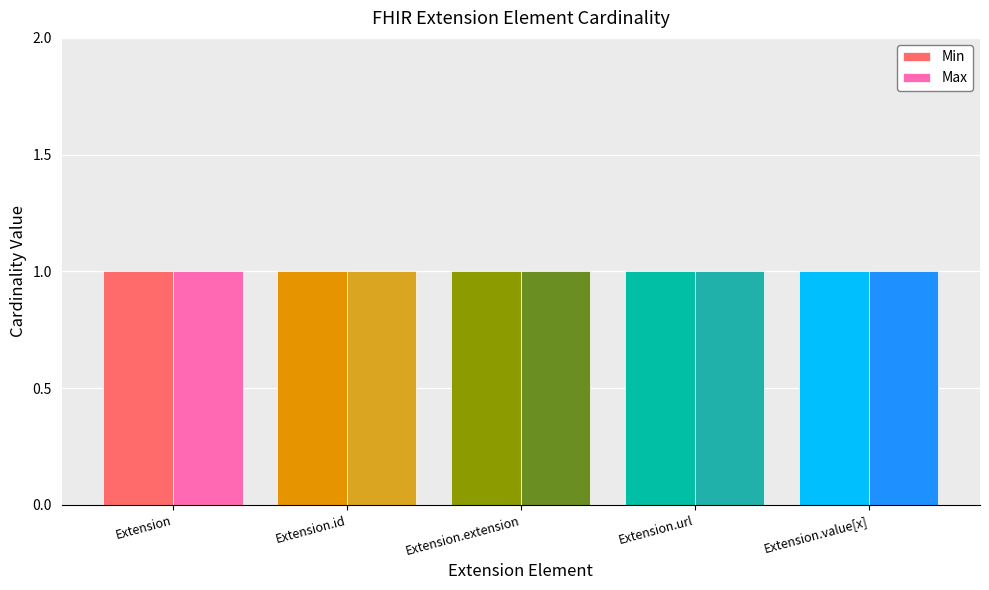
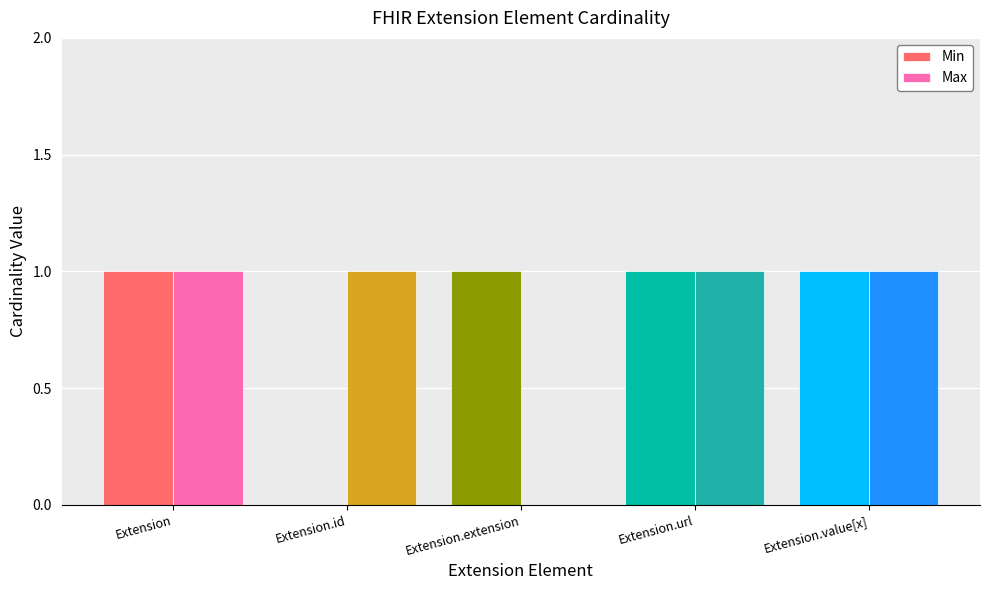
  {
    "Min": {
      "Extension": 1,
-     "Extension.id": 1,
+     "Extension.id": 0,
      "Extension.extension": 1,
      "Extension.url": 1,
      "Extension.value[x]": 1
    },
    "Max": {
      "Extension": 1,
      "Extension.id": 1,
-     "Extension.extension": 1,
+     "Extension.extension": 0,
      "Extension.url": 1,
      "Extension.value[x]": 1
    }
  }
